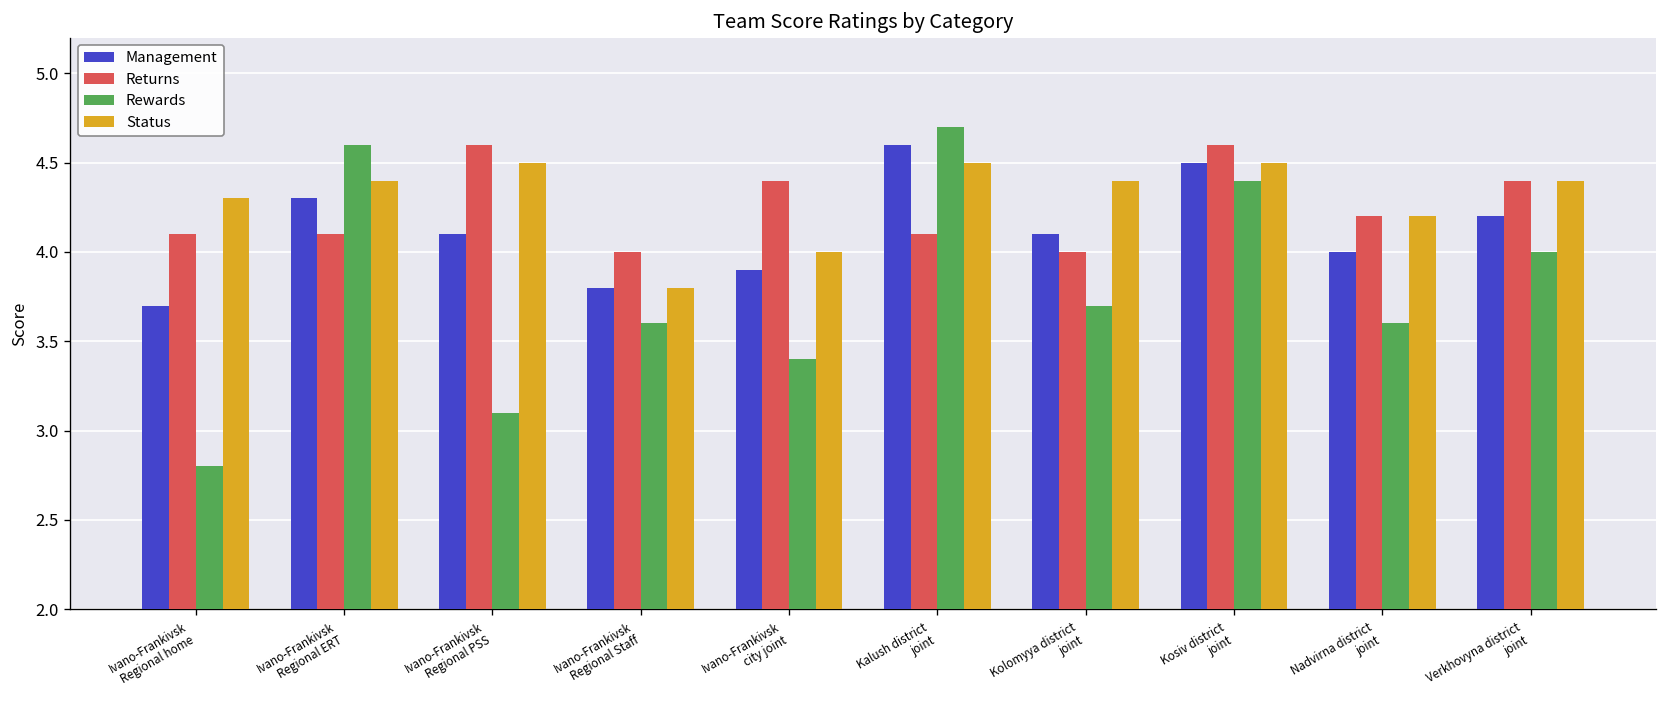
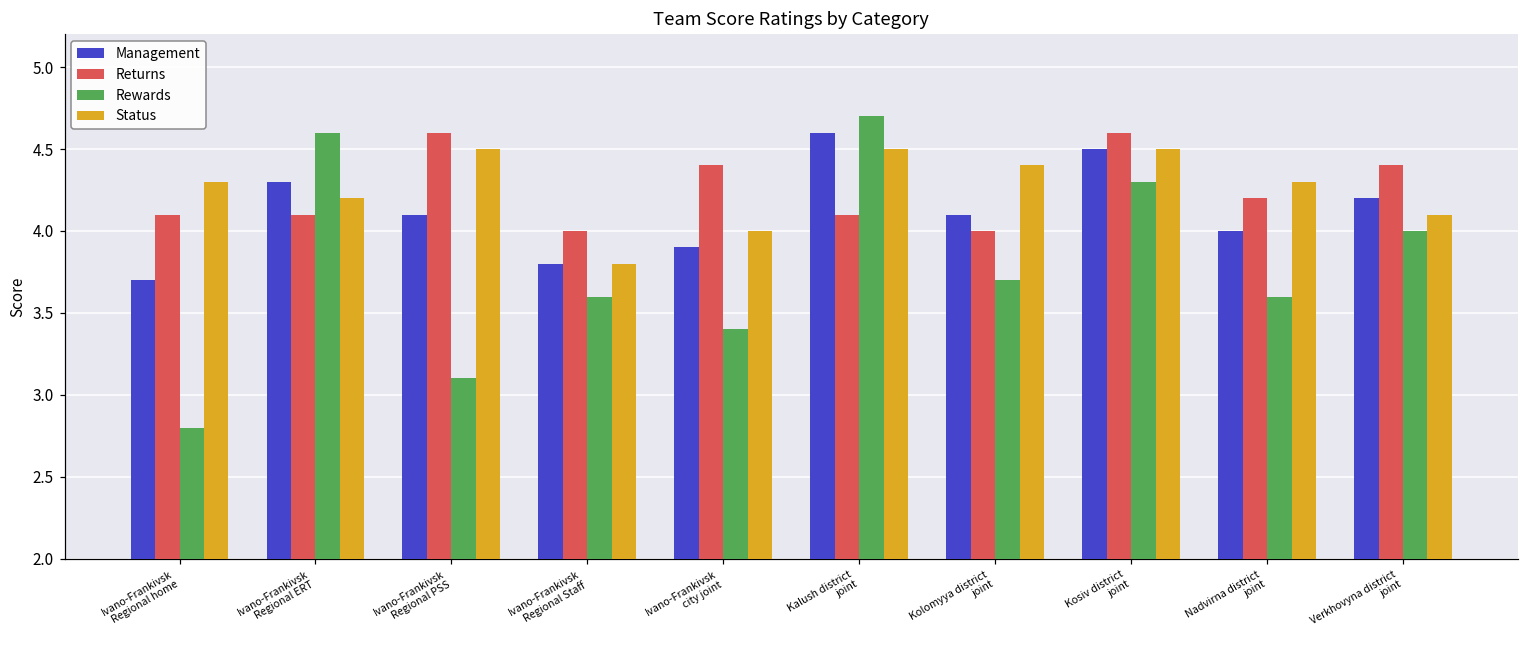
  {
    "Management": {
      "Ivano-Frankivsk Regional home": 3.7,
      "Ivano-Frankivsk Regional ERT": 4.3,
      "Ivano-Frankivsk Regional PSS": 4.1,
      "Ivano-Frankivsk Regional Staff": 3.8,
      "Ivano-Frankivsk city joint": 3.9,
      "Kalush district joint": 4.6,
      "Kolomyya district joint": 4.1,
      "Kosiv district joint": 4.5,
      "Nadvirna district joint": 4.0,
      "Verkhovyna district joint": 4.2
    },
    "Returns": {
      "Ivano-Frankivsk Regional home": 4.1,
      "Ivano-Frankivsk Regional ERT": 4.1,
      "Ivano-Frankivsk Regional PSS": 4.6,
      "Ivano-Frankivsk Regional Staff": 4.0,
      "Ivano-Frankivsk city joint": 4.4,
      "Kalush district joint": 4.1,
      "Kolomyya district joint": 4.0,
      "Kosiv district joint": 4.6,
      "Nadvirna district joint": 4.2,
      "Verkhovyna district joint": 4.4
    },
    "Rewards": {
      "Ivano-Frankivsk Regional home": 2.8,
      "Ivano-Frankivsk Regional ERT": 4.6,
      "Ivano-Frankivsk Regional PSS": 3.1,
      "Ivano-Frankivsk Regional Staff": 3.6,
      "Ivano-Frankivsk city joint": 3.4,
      "Kalush district joint": 4.7,
      "Kolomyya district joint": 3.7,
-     "Kosiv district joint": 4.4,
+     "Kosiv district joint": 4.3,
      "Nadvirna district joint": 3.6,
      "Verkhovyna district joint": 4.0
    },
    "Status": {
      "Ivano-Frankivsk Regional home": 4.3,
-     "Ivano-Frankivsk Regional ERT": 4.4,
+     "Ivano-Frankivsk Regional ERT": 4.2,
      "Ivano-Frankivsk Regional PSS": 4.5,
      "Ivano-Frankivsk Regional Staff": 3.8,
      "Ivano-Frankivsk city joint": 4.0,
      "Kalush district joint": 4.5,
      "Kolomyya district joint": 4.4,
      "Kosiv district joint": 4.5,
-     "Nadvirna district joint": 4.2,
-     "Verkhovyna district joint": 4.4
+     "Nadvirna district joint": 4.3,
+     "Verkhovyna district joint": 4.1
    }
  }
